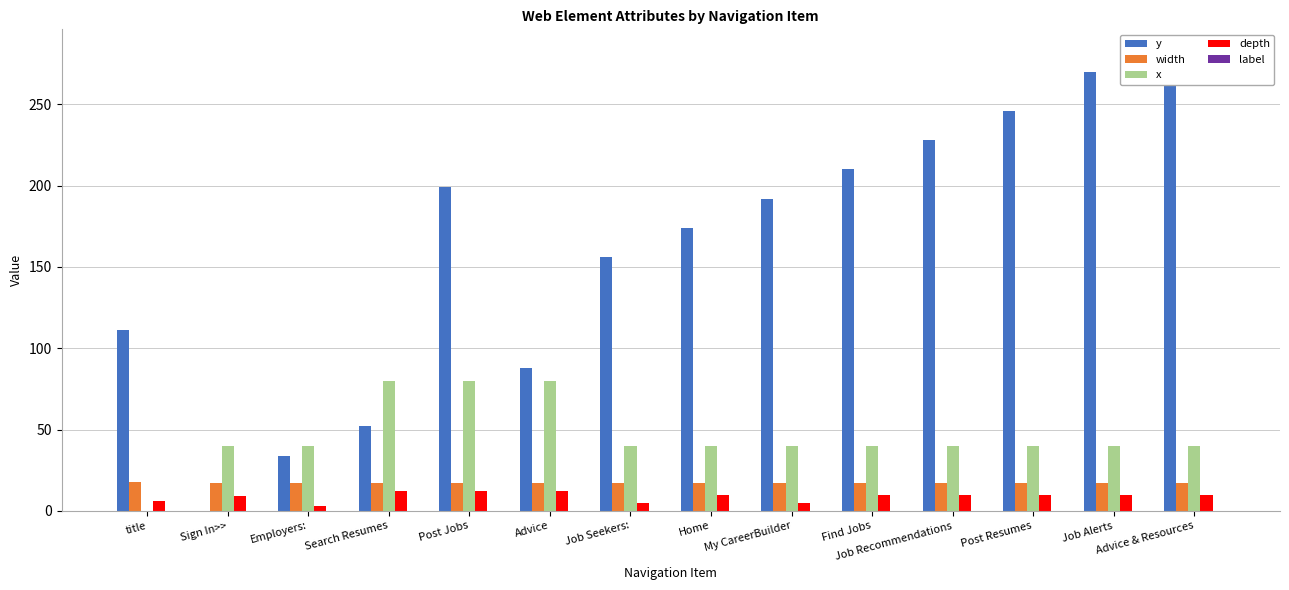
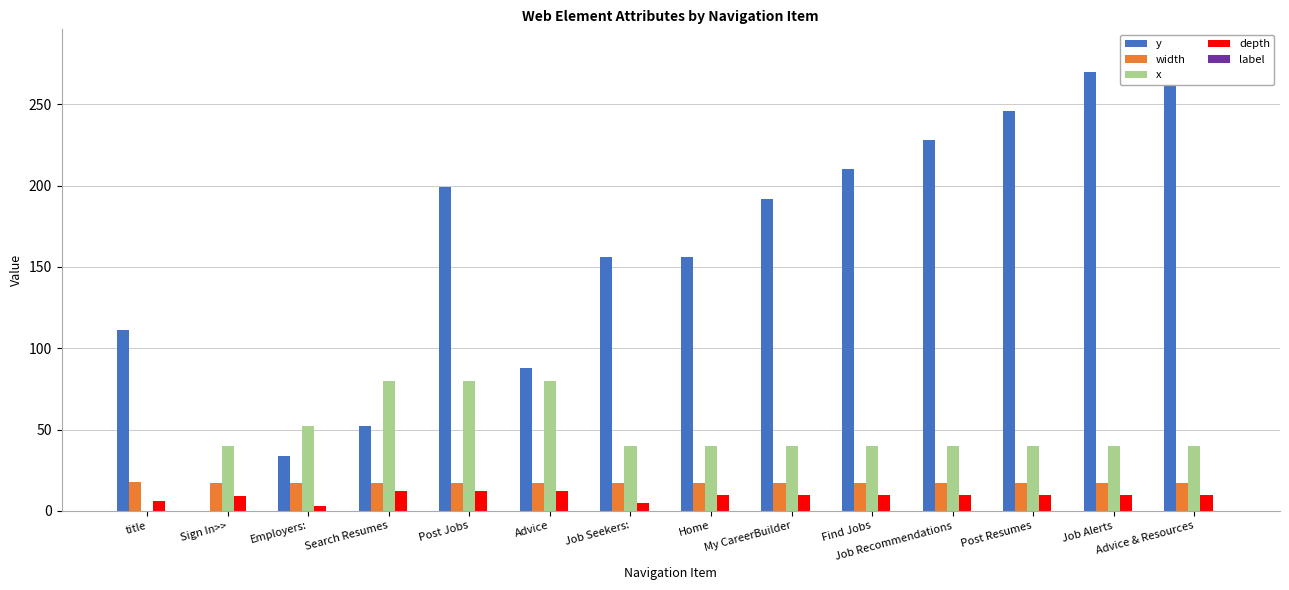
  {
    "y": {
      "title": 111,
      "Sign In>>": 0,
      "Employers:": 34,
      "Search Resumes": 52,
      "Post Jobs": 199,
      "Advice": 88,
      "Job Seekers:": 156,
-     "Home": 174,
+     "Home": 156,
      "My CareerBuilder": 192,
      "Find Jobs": 210,
      "Job Recommendations": 228,
      "Post Resumes": 246,
      "Job Alerts": 270
    },
    "width": {
      "title": 18,
      "Sign In>>": 17,
      "Employers:": 17,
      "Search Resumes": 17,
      "Post Jobs": 17,
      "Advice": 17,
      "Job Seekers:": 17,
      "Home": 17,
      "My CareerBuilder": 17,
      "Find Jobs": 17,
      "Job Recommendations": 17,
      "Post Resumes": 17,
      "Job Alerts": 17,
      "Advice & Resources": 17
    },
    "x": {
      "title": 0,
      "Sign In>>": 40,
-     "Employers:": 40,
+     "Employers:": 52,
      "Search Resumes": 80,
      "Post Jobs": 80,
      "Advice": 80,
      "Job Seekers:": 40,
      "Home": 40,
      "My CareerBuilder": 40,
      "Find Jobs": 40,
      "Job Recommendations": 40,
      "Post Resumes": 40,
      "Job Alerts": 40,
      "Advice & Resources": 40
    },
    "depth": {
      "title": 6,
      "Sign In>>": 9,
      "Employers:": 3,
      "Search Resumes": 12,
      "Post Jobs": 12,
      "Advice": 12,
      "Job Seekers:": 5,
      "Home": 10,
-     "My CareerBuilder": 5,
+     "My CareerBuilder": 10,
      "Find Jobs": 10,
      "Job Recommendations": 10,
      "Post Resumes": 10,
      "Job Alerts": 10,
      "Advice & Resources": 10
    },
    "label": {
      "title": 0,
      "Sign In>>": 0,
      "Employers:": 0,
      "Search Resumes": 0,
      "Post Jobs": 0,
      "Advice": 0,
      "Job Seekers:": 0,
      "Home": 0,
      "My CareerBuilder": 0,
      "Find Jobs": 0,
      "Job Recommendations": 0,
      "Post Resumes": 0,
      "Job Alerts": 0,
      "Advice & Resources": 0
    }
  }
